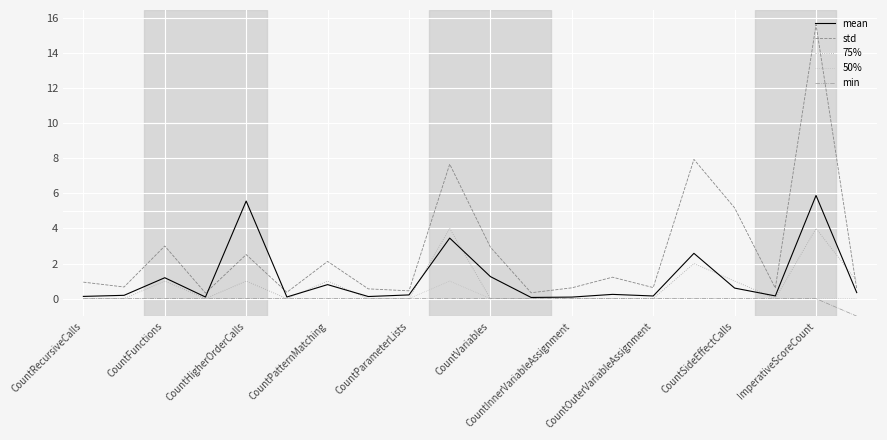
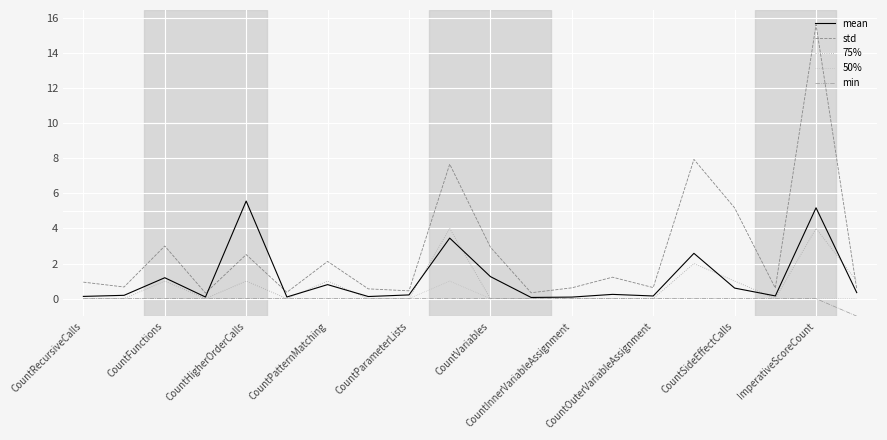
  {
    "mean": {
      "CountFunctions": 1.2,
      "CountHigherOrderCalls": 5.6,
      "CountPatternMatching": 0.8,
      "CountParameterLists": 0.2,
      "CountVariables": 1.3,
      "CountOuterVariableAssignment": 0.1,
      "CountSideEffectCalls": 0.6,
-     "ImperativeScoreCount": 5.9
+     "ImperativeScoreCount": 5.2
    }
  }
